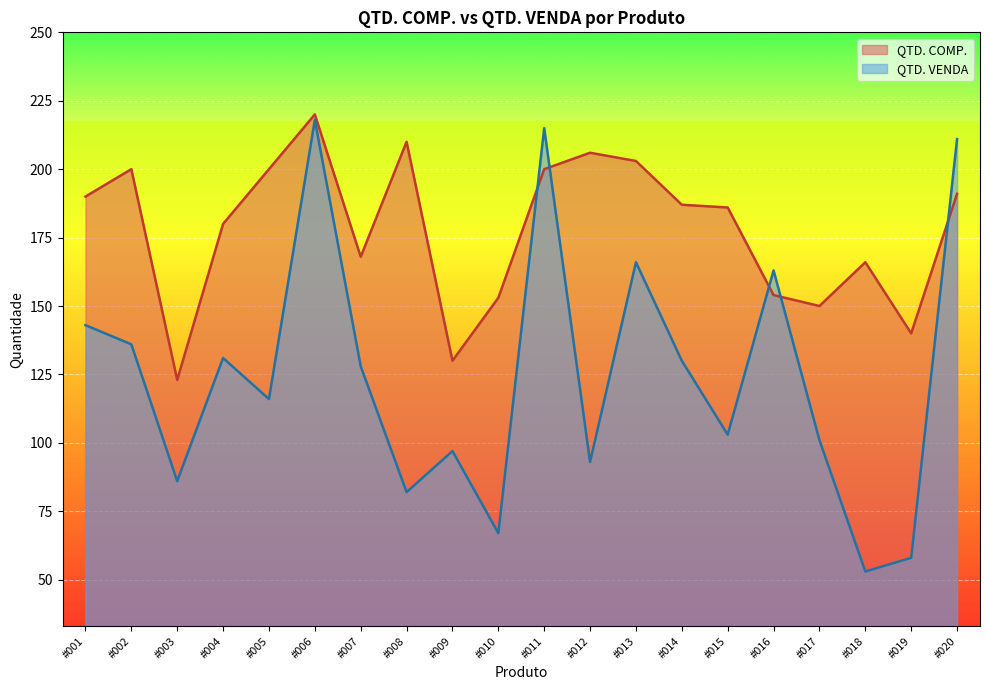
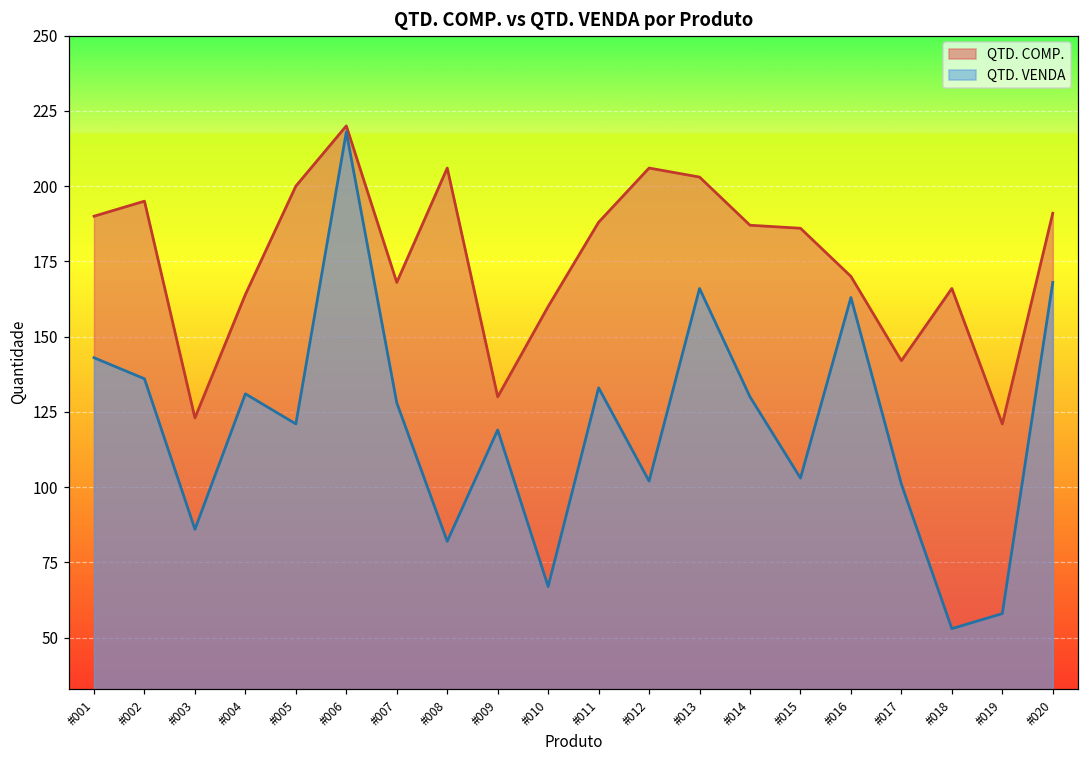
  {
    "QTD. COMP.": {
      "#001": 190,
-     "#002": 200,
+     "#002": 195,
      "#003": 123,
-     "#004": 180,
+     "#004": 164,
      "#005": 200,
      "#006": 220,
      "#007": 168,
-     "#008": 210,
+     "#008": 206,
      "#009": 130,
-     "#010": 153,
-     "#011": 200,
+     "#010": 160,
+     "#011": 188,
      "#012": 206,
      "#013": 203,
      "#014": 187,
      "#015": 186,
-     "#016": 154,
-     "#017": 150,
+     "#016": 170,
+     "#017": 142,
      "#018": 166,
-     "#019": 140,
+     "#019": 121,
      "#020": 191
    },
    "QTD. VENDA": {
      "#001": 143,
      "#002": 136,
      "#003": 86,
      "#004": 131,
-     "#005": 116,
+     "#005": 121,
      "#006": 218,
      "#007": 128,
      "#008": 82,
-     "#009": 97,
+     "#009": 119,
      "#010": 67,
-     "#011": 215,
-     "#012": 93,
+     "#011": 133,
+     "#012": 102,
      "#013": 166,
      "#014": 130,
      "#015": 103,
      "#016": 163,
      "#017": 101,
      "#018": 53,
      "#019": 58,
-     "#020": 211
+     "#020": 168
    }
  }
